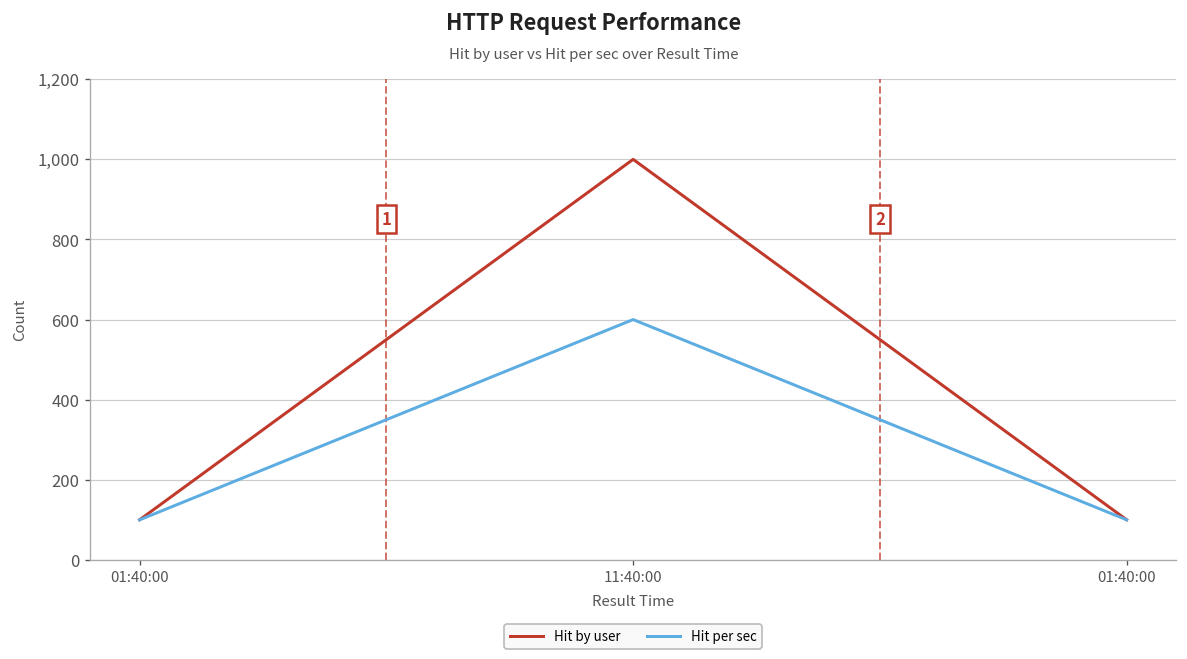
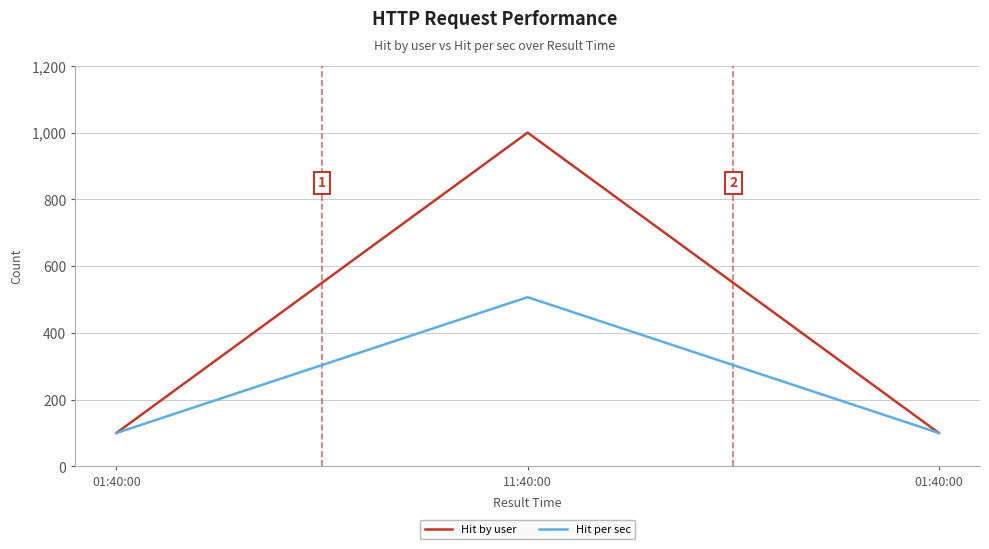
  {
    "Hit by user": {
      "11:40:00": "1,000"
    },
    "Hit per sec": {
-     "11:40:00": "600"
+     "11:40:00": "510"
    }
  }
